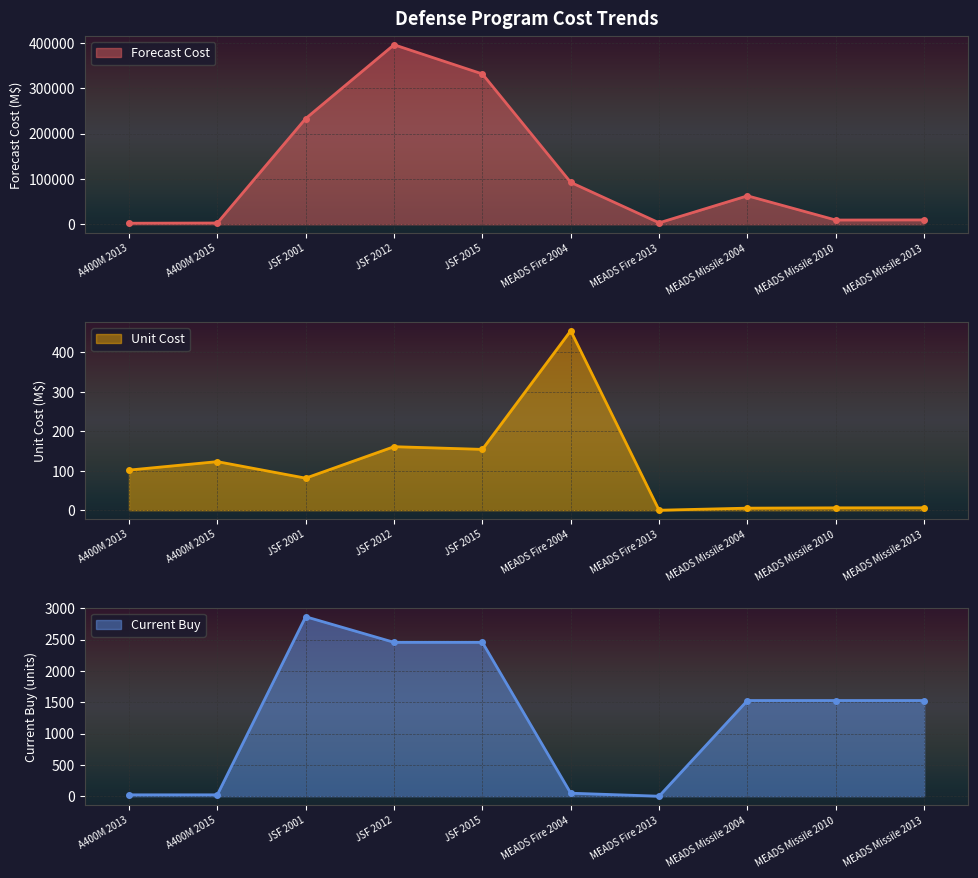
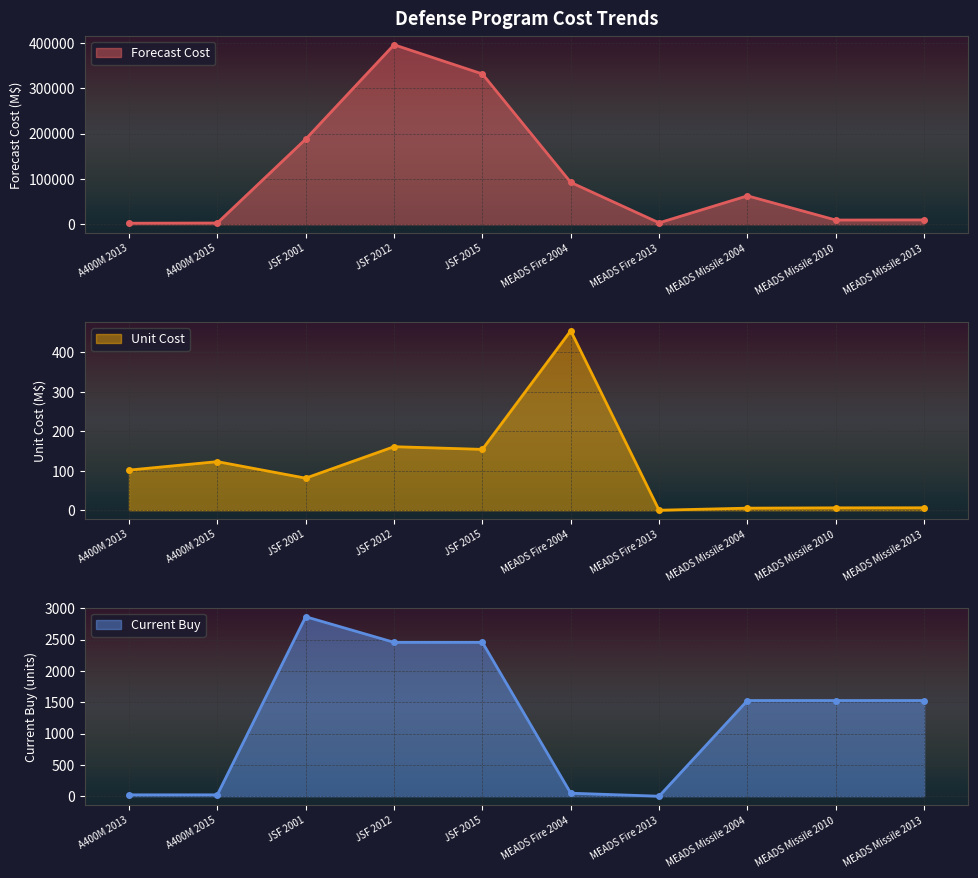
  {
    "Defense Program Cost Trends": {
      "A400M 2013": 0,
      "A400M 2015": 0,
-     "JSF 2001": 230000,
+     "JSF 2001": 190000,
      "JSF 2012": 400000,
      "JSF 2015": 330000,
      "MEADS Fire 2004": 90000,
      "MEADS Fire 2013": 0,
      "MEADS Missile 2004": 60000,
      "MEADS Missile 2010": 10000,
      "MEADS Missile 2013": 10000
    }
  }
